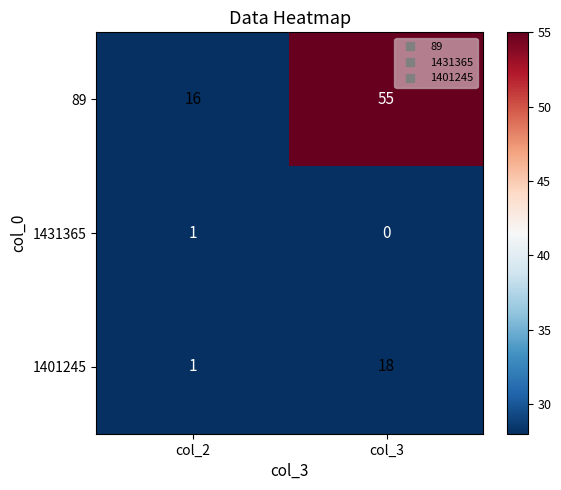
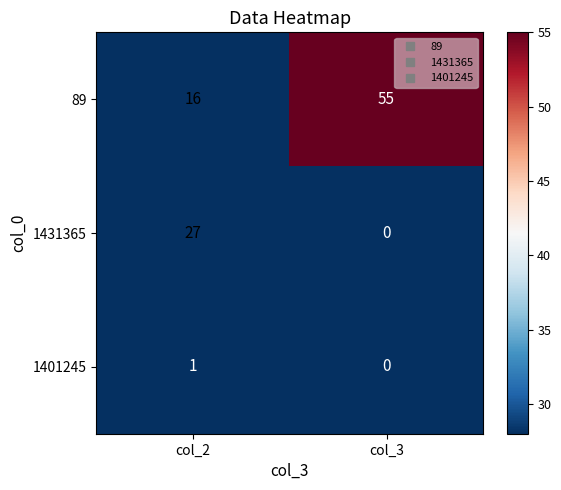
  {
    "89": {
      "col_2": 16,
      "col_3": 55
    },
    "1431365": {
-     "col_2": 1,
+     "col_2": 27,
      "col_3": 0
    },
    "1401245": {
      "col_2": 1,
-     "col_3": 18
+     "col_3": 0
    }
  }
